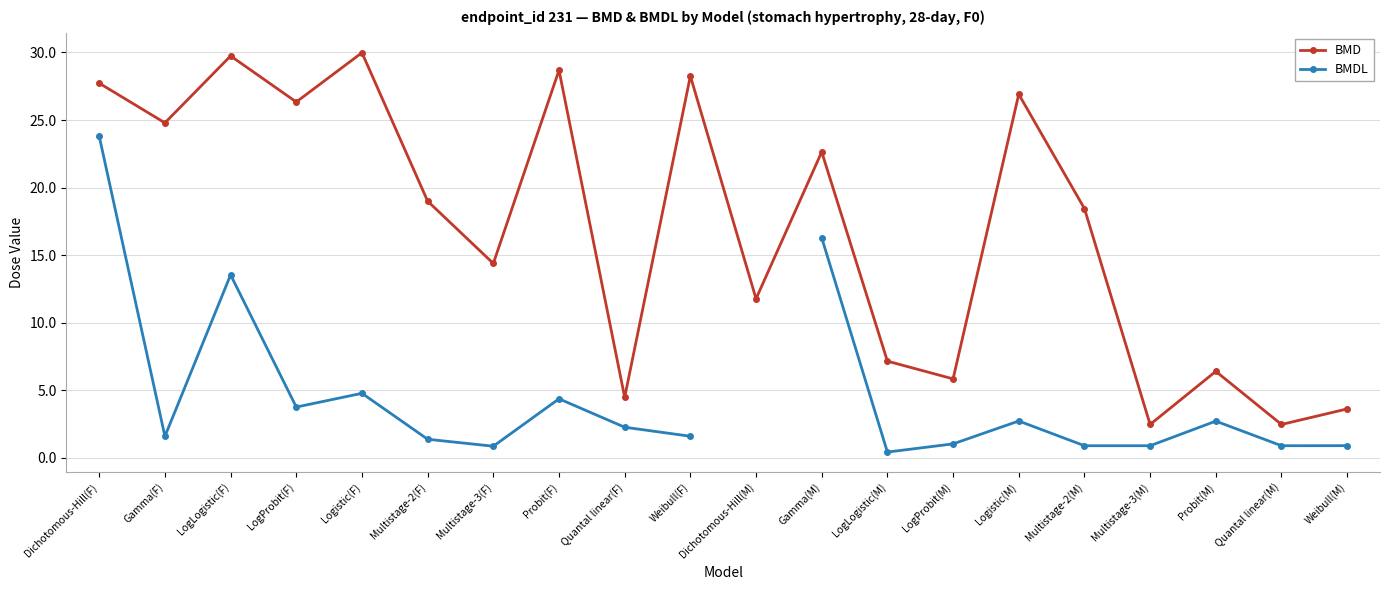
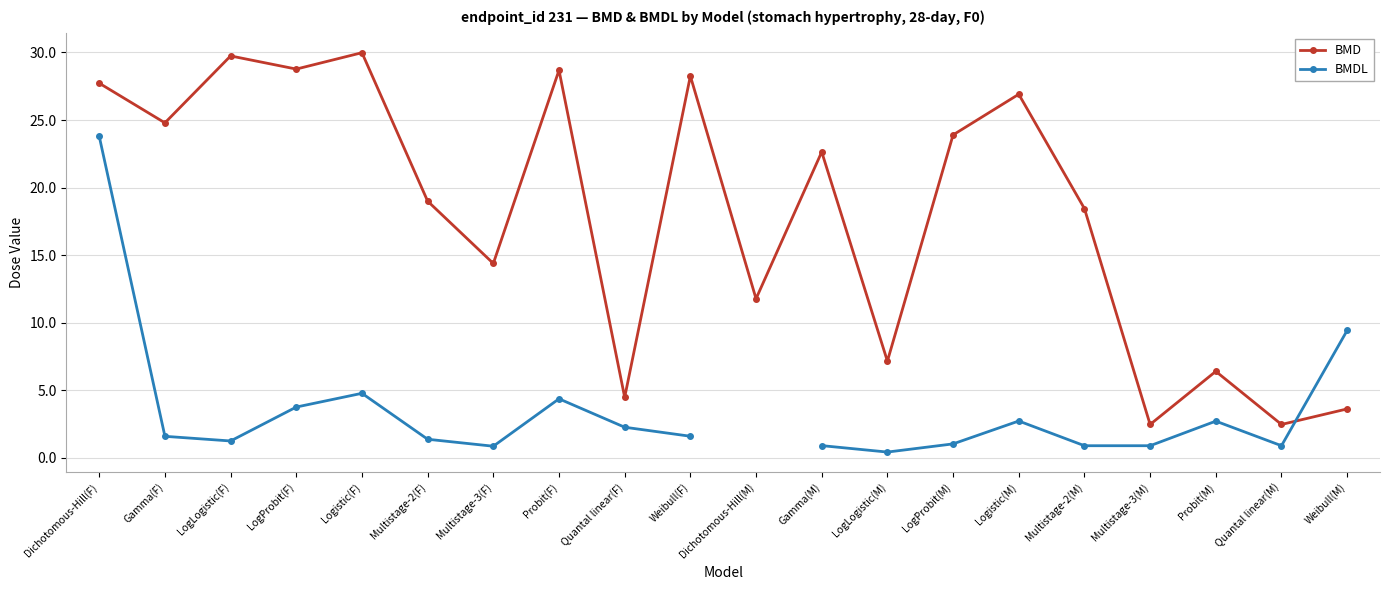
  {
    "BMD": {
      "Dichotomous-Hill(F)": 27.7,
      "Gamma(F)": 24.8,
      "LogLogistic(F)": 29.7,
-     "LogProbit(F)": 26.3,
+     "LogProbit(F)": 28.8,
      "Logistic(F)": 30.0,
      "Multistage-2(F)": 19.0,
      "Multistage-3(F)": 14.4,
      "Probit(F)": 28.7,
      "Quantal linear(F)": 4.5,
      "Weibull(F)": 28.3,
      "Dichotomous-Hill(M)": 11.8,
      "Gamma(M)": 22.6,
      "LogLogistic(M)": 7.2,
-     "LogProbit(M)": 5.9,
+     "LogProbit(M)": 23.9,
      "Logistic(M)": 26.9,
      "Multistage-2(M)": 18.4,
      "Multistage-3(M)": 2.5,
      "Probit(M)": 6.4,
      "Quantal linear(M)": 2.5,
      "Weibull(M)": 3.6
    },
    "BMDL": {
      "Dichotomous-Hill(F)": 23.8,
      "Gamma(F)": 1.6,
-     "LogLogistic(F)": 13.5,
+     "LogLogistic(F)": 1.3,
      "LogProbit(F)": 3.8,
      "Logistic(F)": 4.8,
      "Multistage-2(F)": 1.4,
      "Multistage-3(F)": 0.9,
      "Probit(F)": 4.4,
      "Quantal linear(F)": 2.3,
      "Weibull(F)": 1.6,
-     "Gamma(M)": 16.3,
+     "Gamma(M)": 0.9,
      "LogLogistic(M)": 0.4,
      "LogProbit(M)": 1.0,
      "Logistic(M)": 2.7,
      "Multistage-2(M)": 0.9,
      "Multistage-3(M)": 0.9,
      "Probit(M)": 2.7,
      "Quantal linear(M)": 0.9,
-     "Weibull(M)": 0.9
+     "Weibull(M)": 9.4
    }
  }
